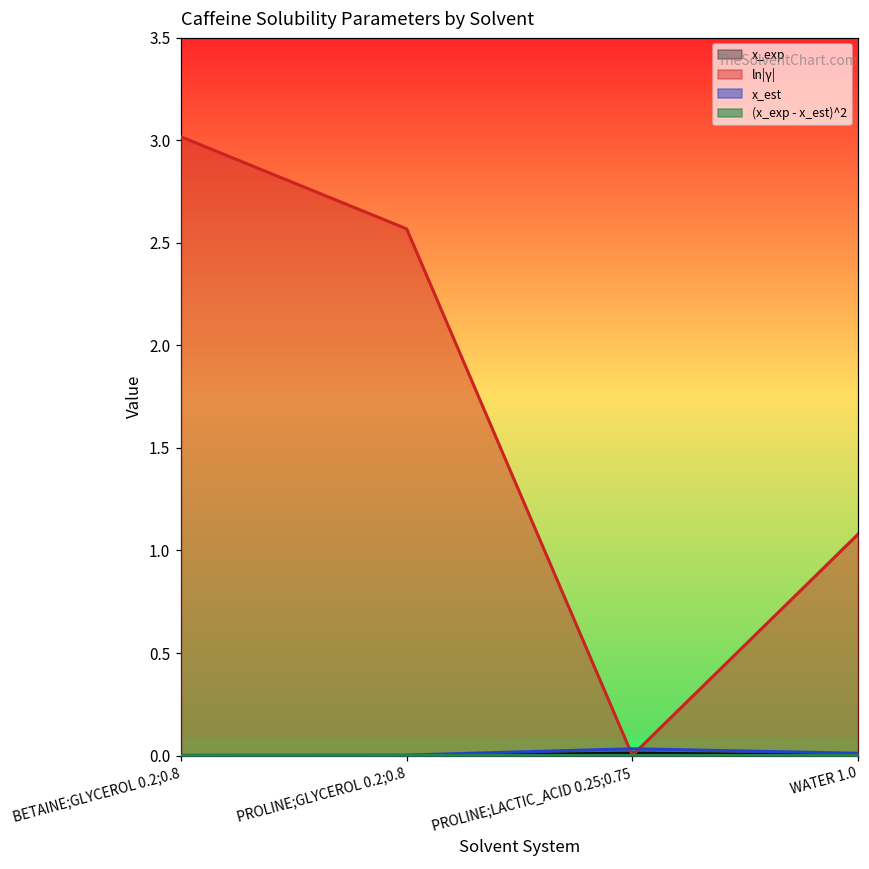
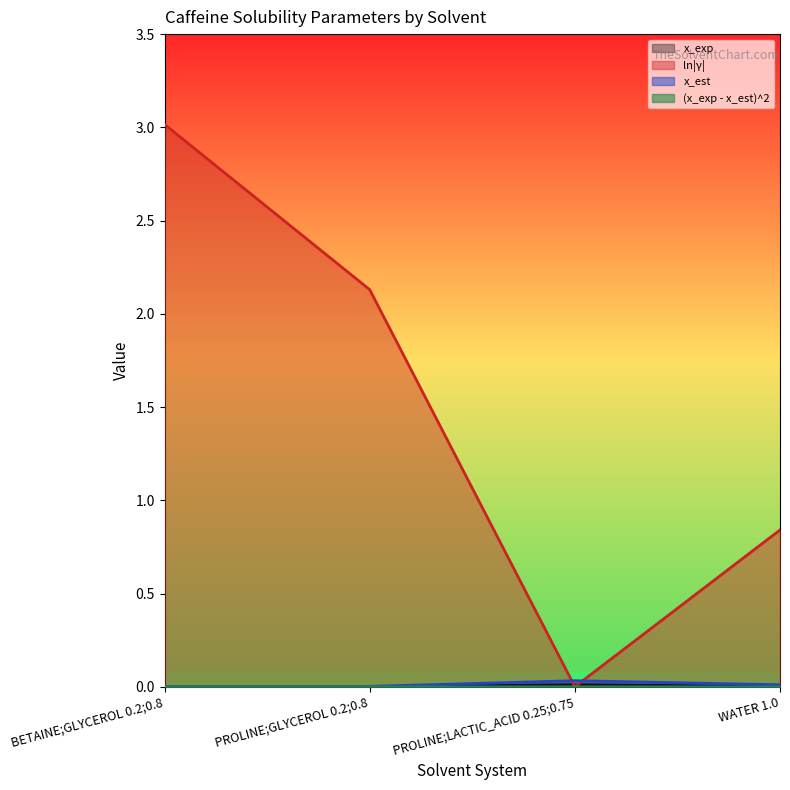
  {
    "ln|γ|": {
      "BETAINE;GLYCEROL 0.2;0.8": 3.02,
-     "PROLINE;GLYCEROL 0.2;0.8": 2.57,
-     "WATER 1.0": 1.08
+     "PROLINE;GLYCEROL 0.2;0.8": 2.13,
+     "WATER 1.0": 0.84
    }
  }
